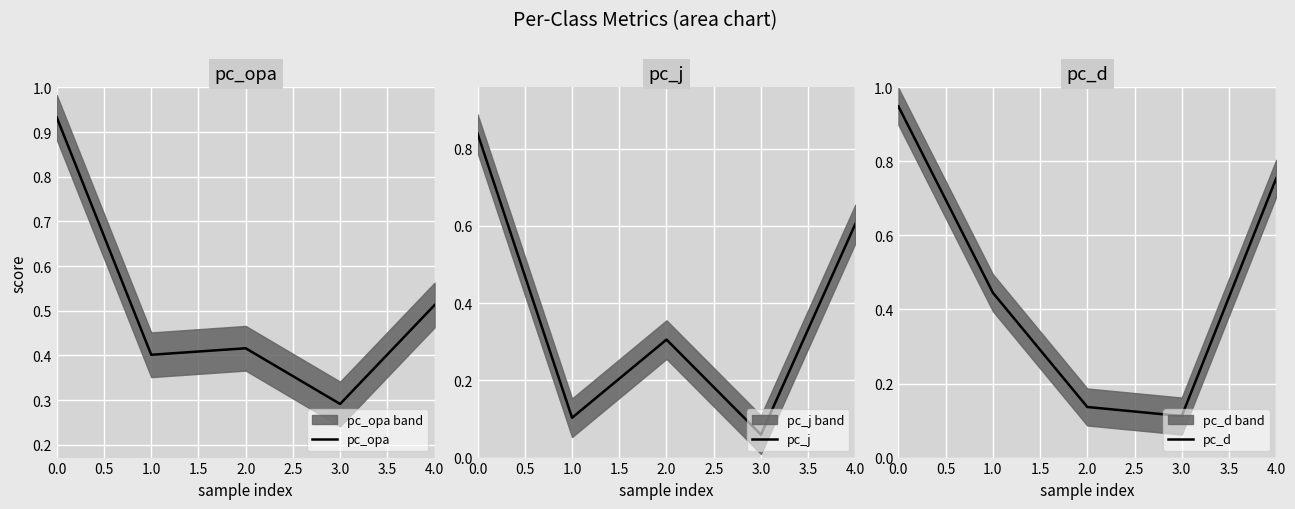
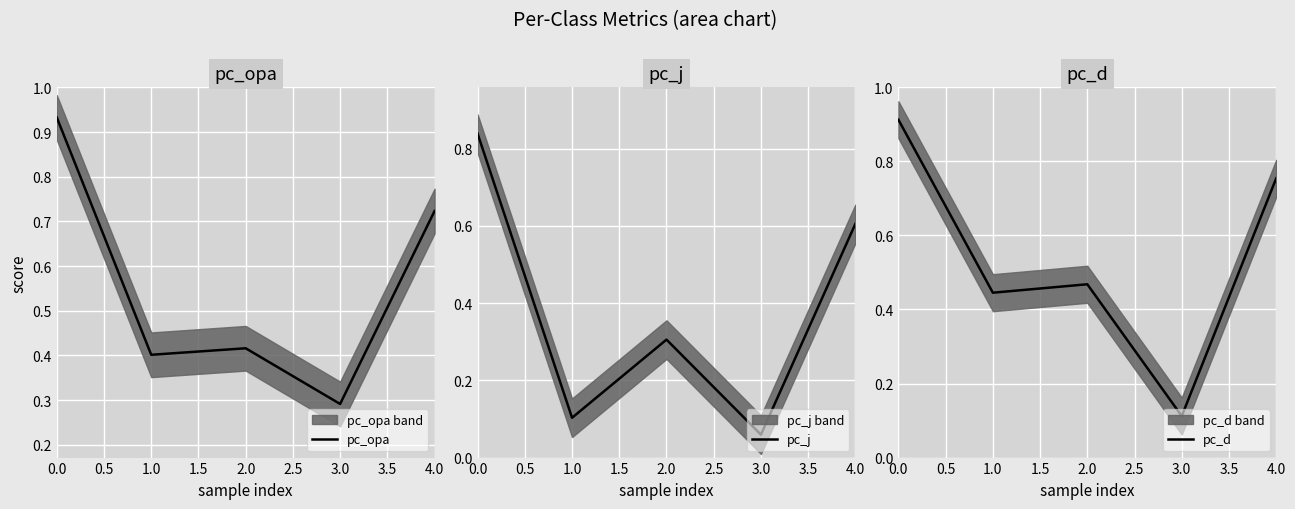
  {
    "pc_opa": {
      "pc_opa": {
        "0.0": 0.93,
        "1.0": 0.40,
        "2.0": 0.42,
        "3.0": 0.29,
-       "4.0": 0.51
+       "4.0": 0.72
      }
    },
    "pc_j": {
      "pc_j": {
        "0.0": 0.84,
        "1.0": 0.10,
        "2.0": 0.31,
        "4.0": 0.61
      }
    },
    "pc_d": {
      "pc_d": {
-       "0.0": 0.95,
+       "0.0": 0.91,
        "1.0": 0.45,
-       "2.0": 0.14,
+       "2.0": 0.47,
        "4.0": 0.75
      }
    }
  }
